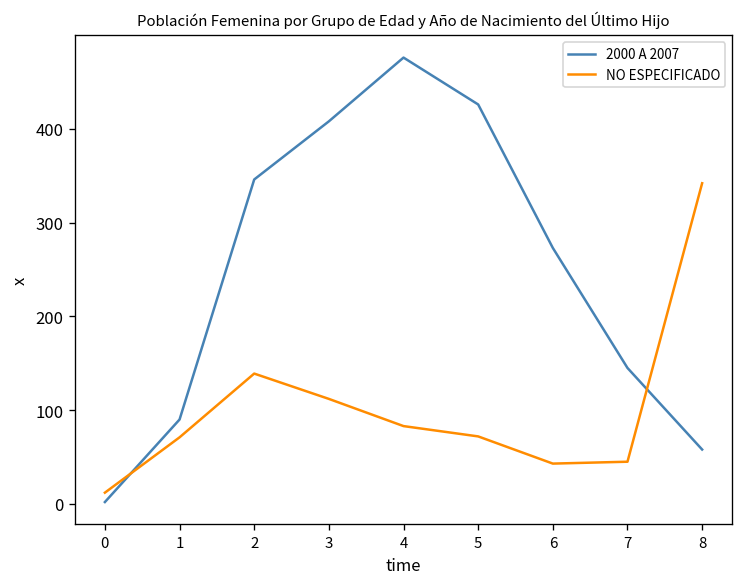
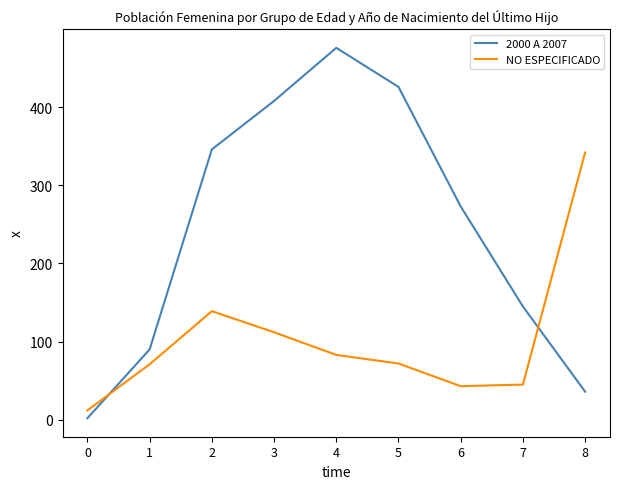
  {
    "2000 A 2007": {
      "0": 0,
      "1": 90,
      "2": 350,
      "3": 410,
      "4": 480,
      "5": 430,
      "6": 270,
      "7": 150,
-     "8": 60
+     "8": 40
    },
    "NO ESPECIFICADO": {
      "0": 10,
      "1": 70,
      "2": 140,
      "3": 110,
      "4": 80,
      "5": 70,
      "6": 40,
      "7": 50,
      "8": 340
    }
  }
